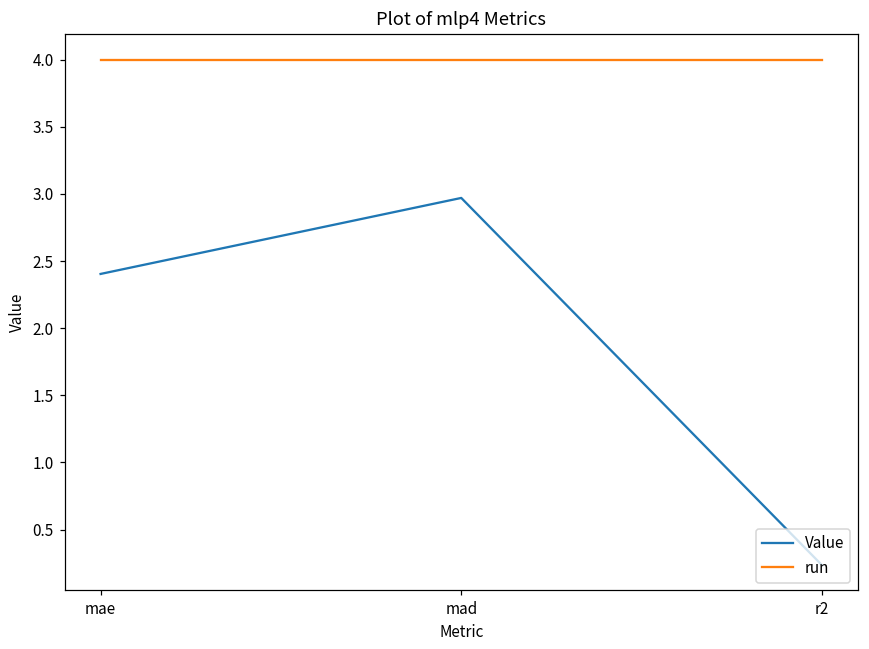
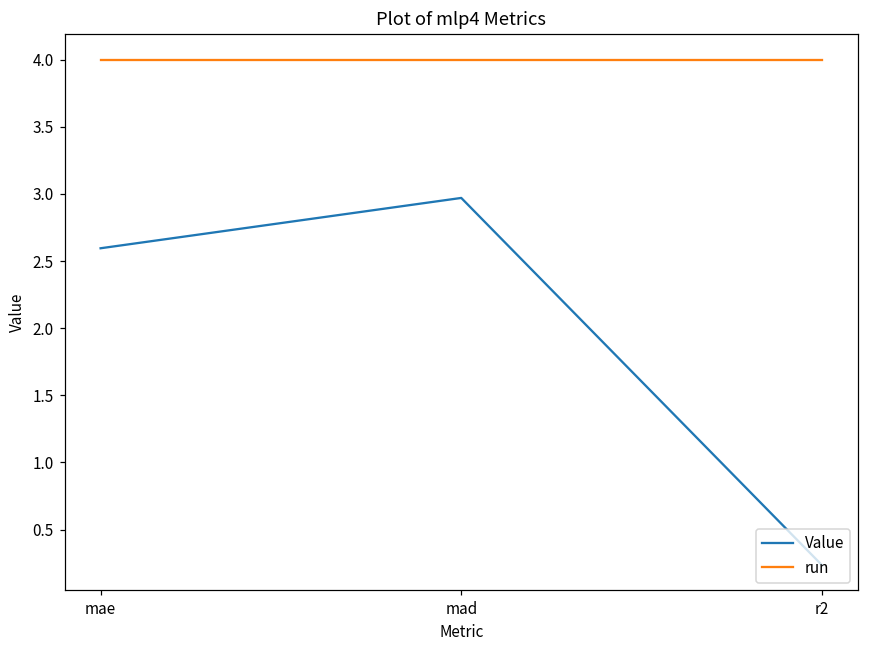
  {
    "Value": {
-     "mae": 2.40,
+     "mae": 2.60,
      "mad": 2.97
    },
    "run": {
      "mae": 4.00,
      "mad": 4.00,
      "r2": 4.00
    }
  }
